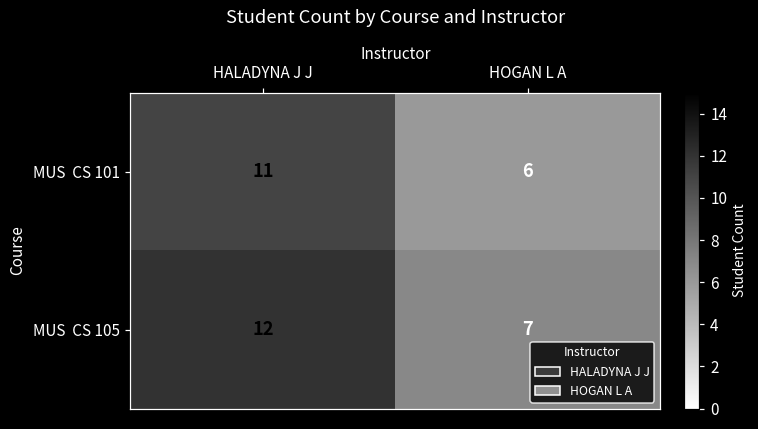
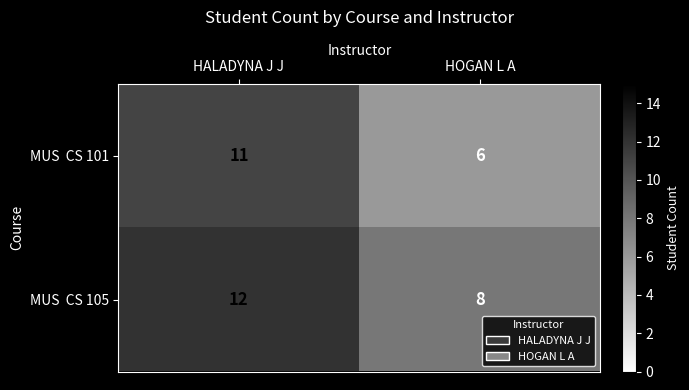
  {
    "MUS CS 101": {
      "HALADYNA J J": 11,
      "HOGAN L A": 6
    },
    "MUS CS 105": {
      "HALADYNA J J": 12,
-     "HOGAN L A": 7
+     "HOGAN L A": 8
    }
  }
